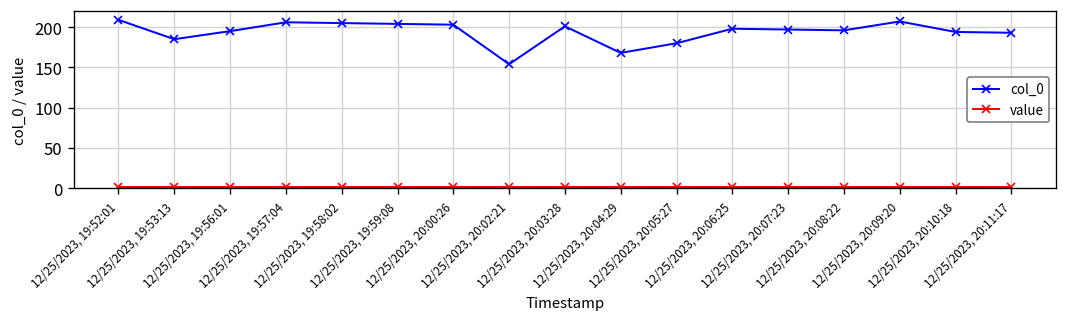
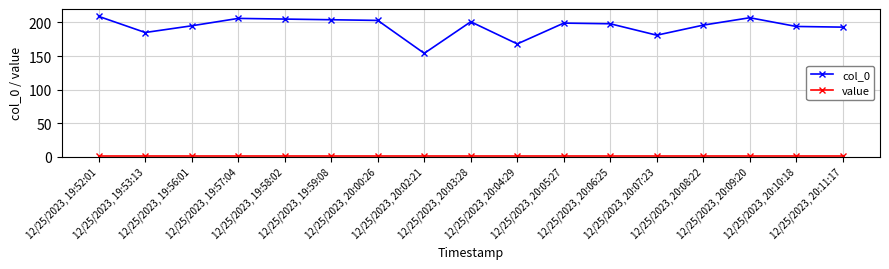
  {
    "col_0": {
      "12/25/2023, 19:52:01": 210,
      "12/25/2023, 19:53:13": 190,
      "12/25/2023, 19:56:01": 200,
      "12/25/2023, 19:57:04": 210,
      "12/25/2023, 19:58:02": 210,
      "12/25/2023, 19:59:08": 200,
      "12/25/2023, 20:00:26": 200,
      "12/25/2023, 20:02:21": 150,
      "12/25/2023, 20:03:28": 200,
      "12/25/2023, 20:04:29": 170,
-     "12/25/2023, 20:05:27": 180,
+     "12/25/2023, 20:05:27": 200,
      "12/25/2023, 20:06:25": 200,
-     "12/25/2023, 20:07:23": 200,
+     "12/25/2023, 20:07:23": 180,
      "12/25/2023, 20:08:22": 200,
      "12/25/2023, 20:09:20": 210,
      "12/25/2023, 20:10:18": 190,
      "12/25/2023, 20:11:17": 190
    },
    "value": {
      "12/25/2023, 19:52:01": 0,
      "12/25/2023, 19:53:13": 0,
      "12/25/2023, 19:56:01": 0,
      "12/25/2023, 19:57:04": 0,
      "12/25/2023, 19:58:02": 0,
      "12/25/2023, 19:59:08": 0,
      "12/25/2023, 20:00:26": 0,
      "12/25/2023, 20:02:21": 0,
      "12/25/2023, 20:03:28": 0,
      "12/25/2023, 20:04:29": 0,
      "12/25/2023, 20:05:27": 0,
      "12/25/2023, 20:06:25": 0,
      "12/25/2023, 20:07:23": 0,
      "12/25/2023, 20:08:22": 0,
      "12/25/2023, 20:09:20": 0,
      "12/25/2023, 20:10:18": 0,
      "12/25/2023, 20:11:17": 0
    }
  }
